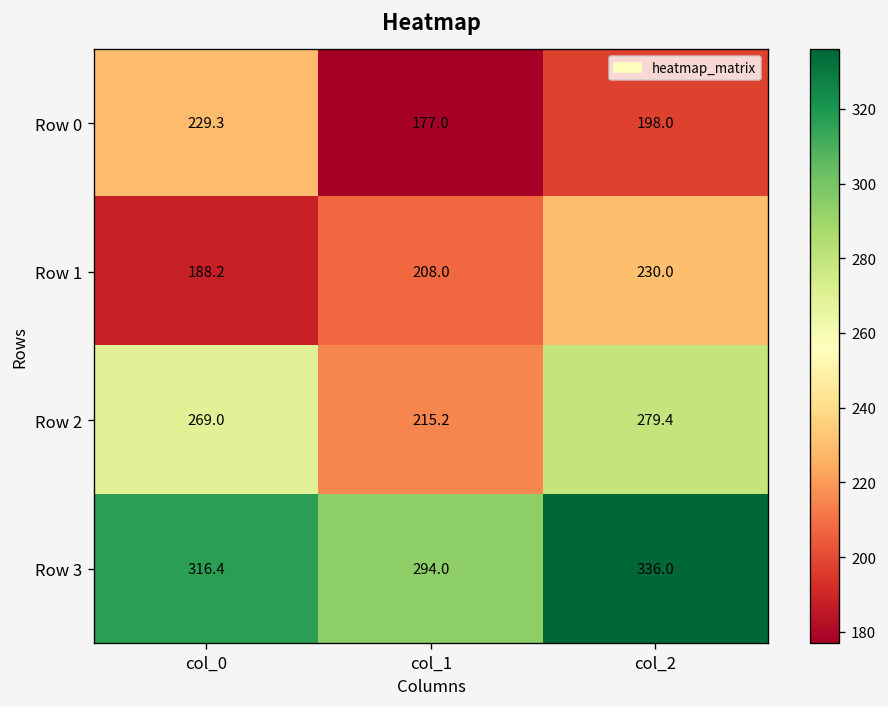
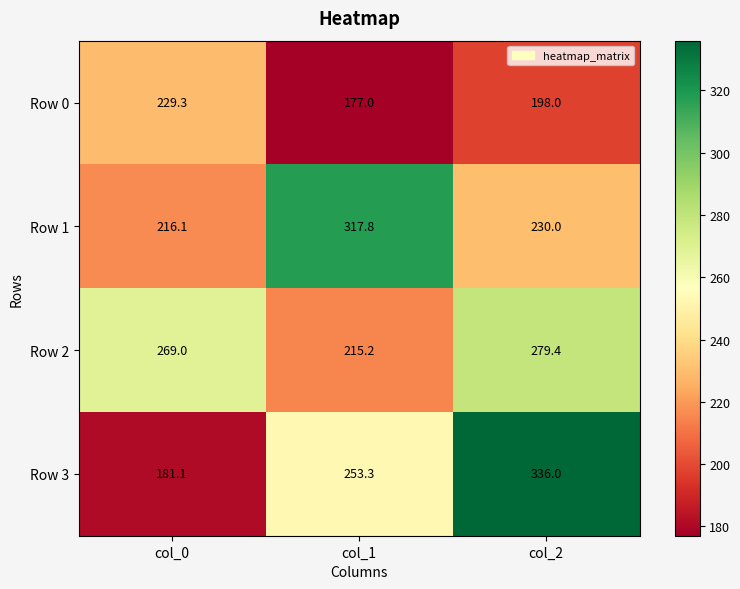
  {
    "Row 0": {
      "col_0": 229.3,
      "col_1": 177.0,
      "col_2": 198.0
    },
    "Row 1": {
-     "col_0": 188.2,
-     "col_1": 208.0,
+     "col_0": 216.1,
+     "col_1": 317.8,
      "col_2": 230.0
    },
    "Row 2": {
      "col_0": 269.0,
      "col_1": 215.2,
      "col_2": 279.4
    },
    "Row 3": {
-     "col_0": 316.4,
-     "col_1": 294.0,
+     "col_0": 181.1,
+     "col_1": 253.3,
      "col_2": 336.0
    }
  }
